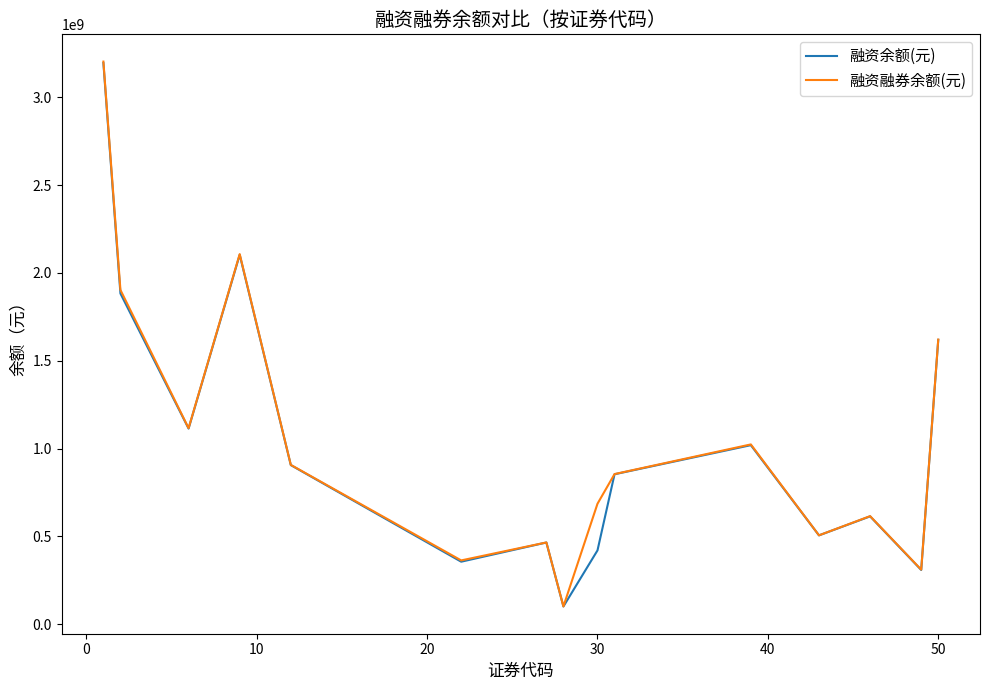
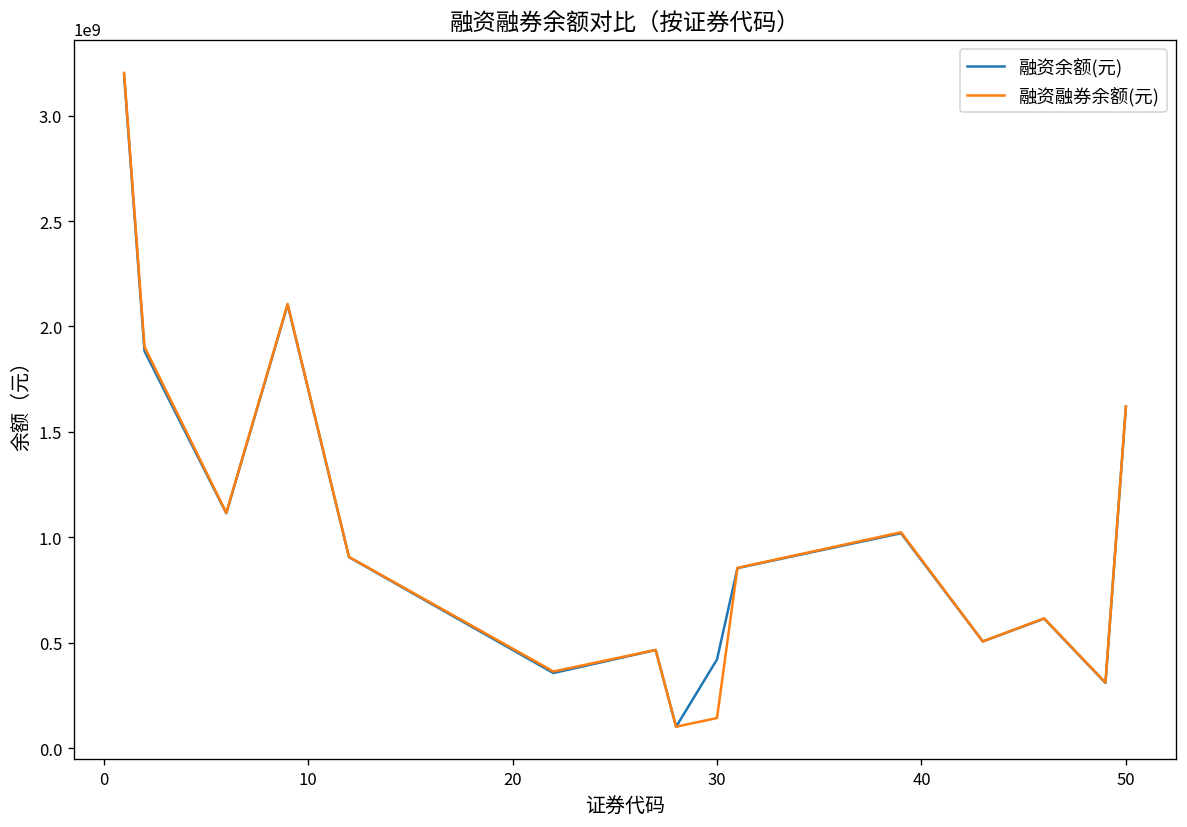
  {
    "融资余额(元)": {
      "30": 420000000
    },
    "融资融券余额(元)": {
-     "30": 690000000
+     "30": 140000000
    }
  }
